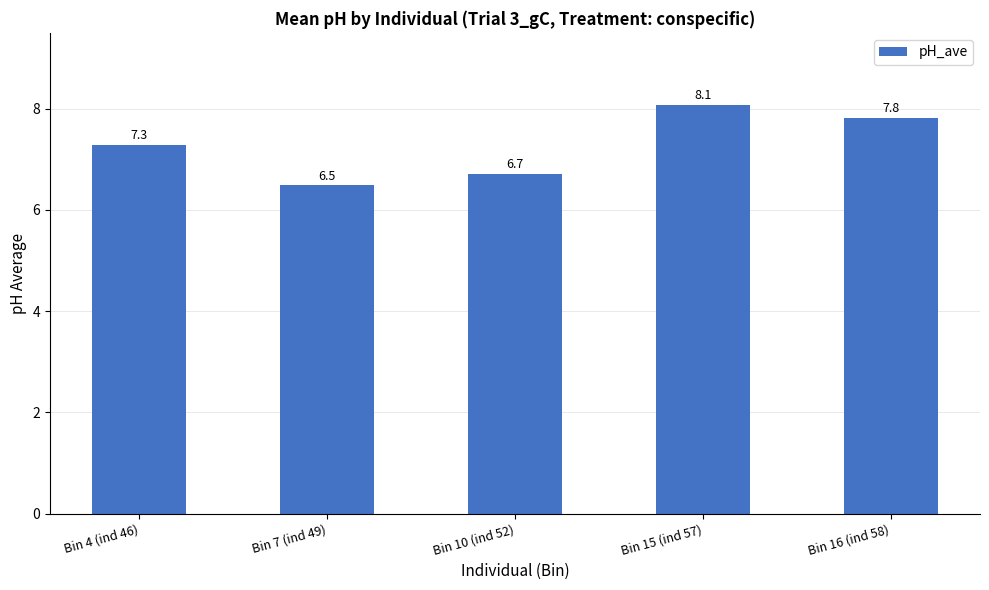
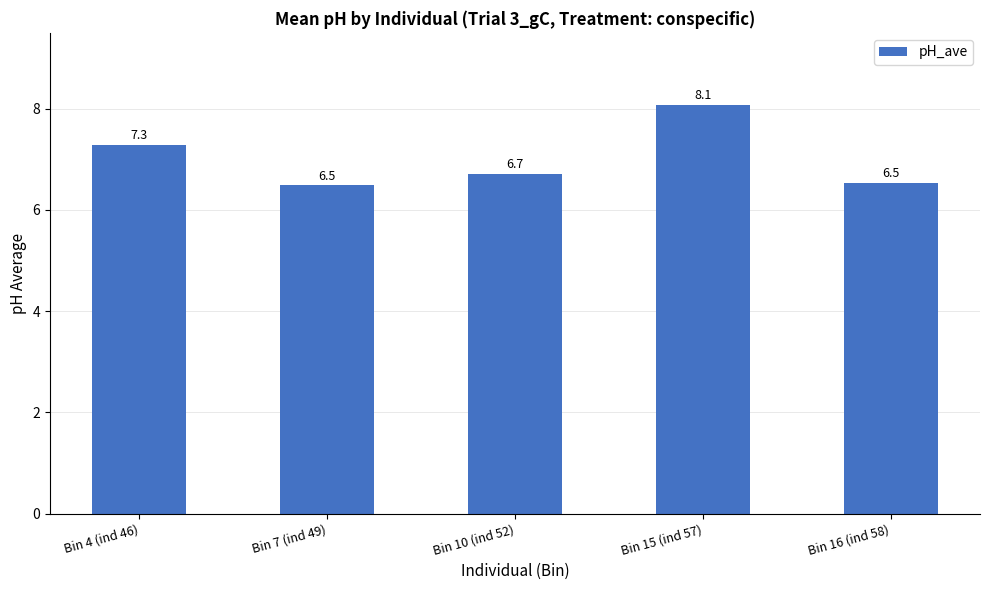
  {
    "Bin 4 (ind 46)": 7.3,
    "Bin 7 (ind 49)": 6.5,
    "Bin 10 (ind 52)": 6.7,
    "Bin 15 (ind 57)": 8.1,
-   "Bin 16 (ind 58)": 7.8
+   "Bin 16 (ind 58)": 6.5
  }
